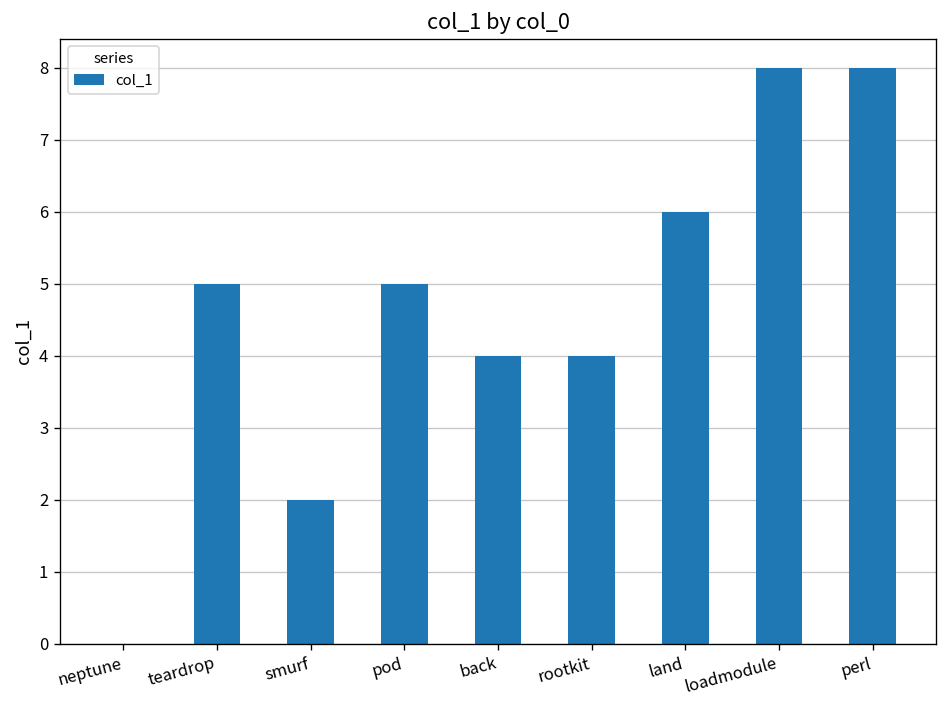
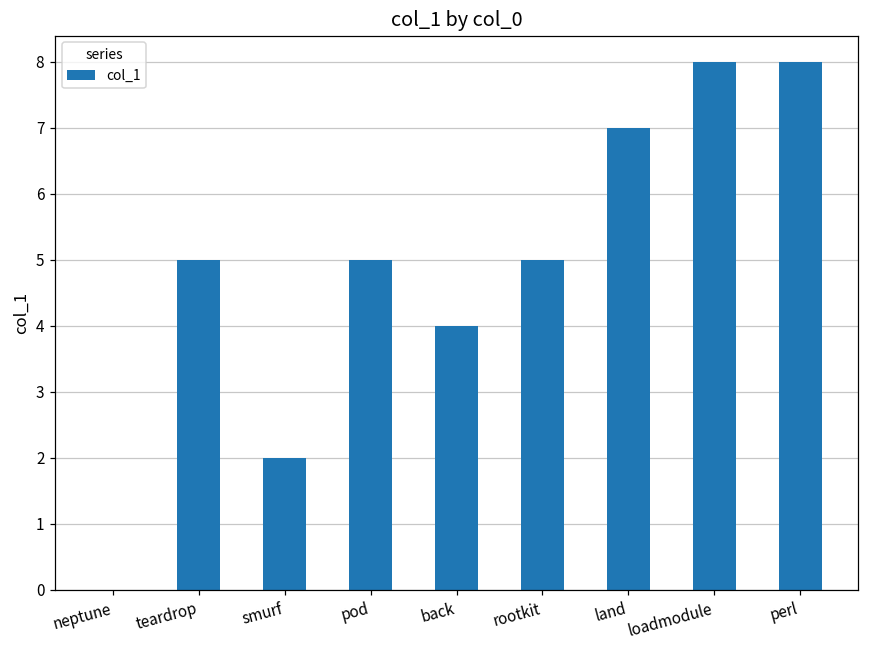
  {
    "neptune": 0,
    "teardrop": 5,
    "smurf": 2,
    "pod": 5,
    "back": 4,
-   "rootkit": 4,
-   "land": 6,
+   "rootkit": 5,
+   "land": 7,
    "loadmodule": 8,
    "perl": 8
  }
